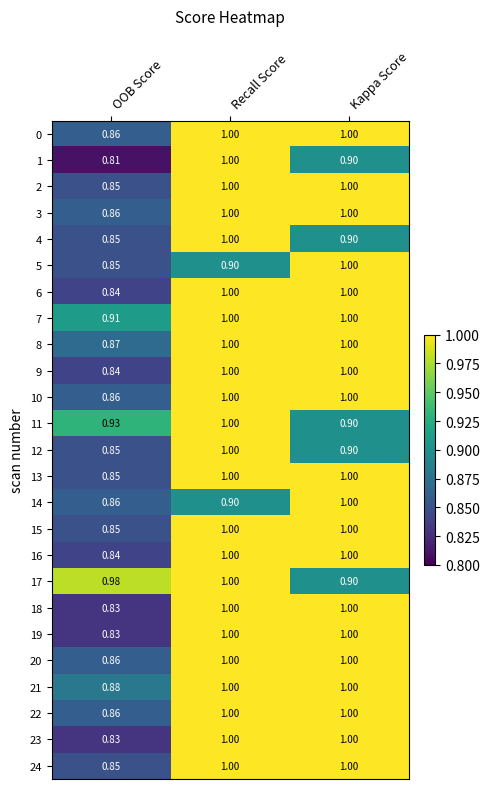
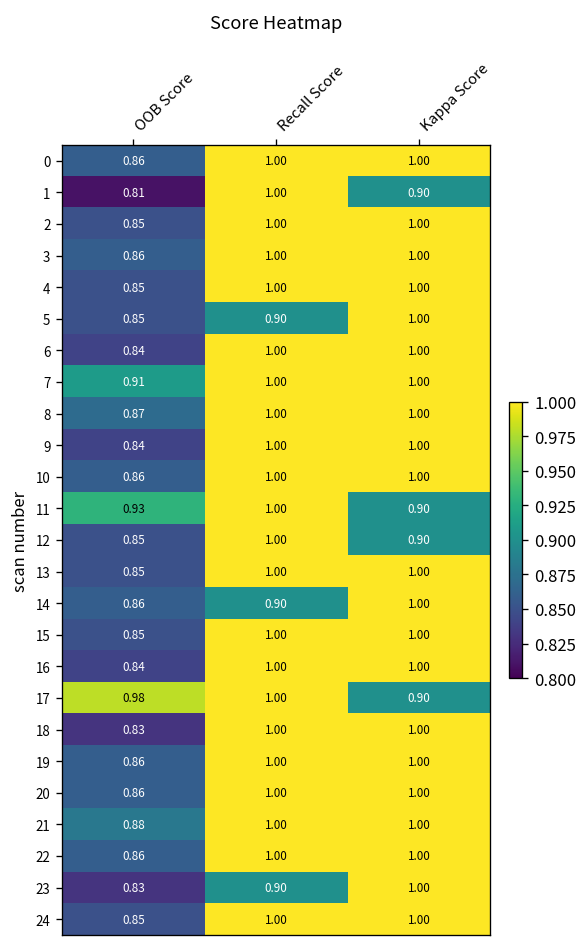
  {
    "0": {
      "OOB Score": 0.86,
      "Recall Score": 1.00,
      "Kappa Score": 1.00
    },
    "1": {
      "OOB Score": 0.81,
      "Recall Score": 1.00,
      "Kappa Score": 0.90
    },
    "2": {
      "OOB Score": 0.85,
      "Recall Score": 1.00,
      "Kappa Score": 1.00
    },
    "3": {
      "OOB Score": 0.86,
      "Recall Score": 1.00,
      "Kappa Score": 1.00
    },
    "4": {
      "OOB Score": 0.85,
      "Recall Score": 1.00,
-     "Kappa Score": 0.90
+     "Kappa Score": 1.00
    },
    "5": {
      "OOB Score": 0.85,
      "Recall Score": 0.90,
      "Kappa Score": 1.00
    },
    "6": {
      "OOB Score": 0.84,
      "Recall Score": 1.00,
      "Kappa Score": 1.00
    },
    "7": {
      "OOB Score": 0.91,
      "Recall Score": 1.00,
      "Kappa Score": 1.00
    },
    "8": {
      "OOB Score": 0.87,
      "Recall Score": 1.00,
      "Kappa Score": 1.00
    },
    "9": {
      "OOB Score": 0.84,
      "Recall Score": 1.00,
      "Kappa Score": 1.00
    },
    "10": {
      "OOB Score": 0.86,
      "Recall Score": 1.00,
      "Kappa Score": 1.00
    },
    "11": {
      "OOB Score": 0.93,
      "Recall Score": 1.00,
      "Kappa Score": 0.90
    },
    "12": {
      "OOB Score": 0.85,
      "Recall Score": 1.00,
      "Kappa Score": 0.90
    },
    "13": {
      "OOB Score": 0.85,
      "Recall Score": 1.00,
      "Kappa Score": 1.00
    },
    "14": {
      "OOB Score": 0.86,
      "Recall Score": 0.90,
      "Kappa Score": 1.00
    },
    "15": {
      "OOB Score": 0.85,
      "Recall Score": 1.00,
      "Kappa Score": 1.00
    },
    "16": {
      "OOB Score": 0.84,
      "Recall Score": 1.00,
      "Kappa Score": 1.00
    },
    "17": {
      "OOB Score": 0.98,
      "Recall Score": 1.00,
      "Kappa Score": 0.90
    },
    "18": {
      "OOB Score": 0.83,
      "Recall Score": 1.00,
      "Kappa Score": 1.00
    },
    "19": {
-     "OOB Score": 0.83,
+     "OOB Score": 0.86,
      "Recall Score": 1.00,
      "Kappa Score": 1.00
    },
    "20": {
      "OOB Score": 0.86,
      "Recall Score": 1.00,
      "Kappa Score": 1.00
    },
    "21": {
      "OOB Score": 0.88,
      "Recall Score": 1.00,
      "Kappa Score": 1.00
    },
    "22": {
      "OOB Score": 0.86,
      "Recall Score": 1.00,
      "Kappa Score": 1.00
    },
    "23": {
      "OOB Score": 0.83,
-     "Recall Score": 1.00,
+     "Recall Score": 0.90,
      "Kappa Score": 1.00
    },
    "24": {
      "OOB Score": 0.85,
      "Recall Score": 1.00,
      "Kappa Score": 1.00
    }
  }
